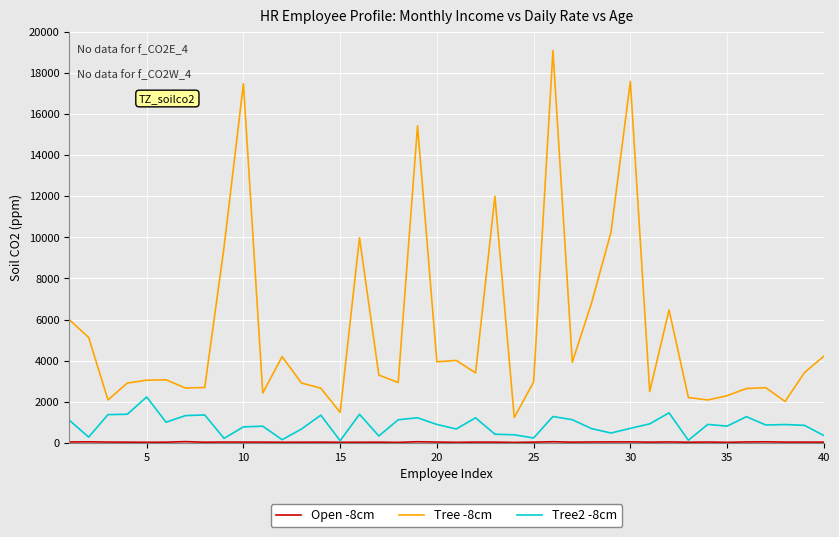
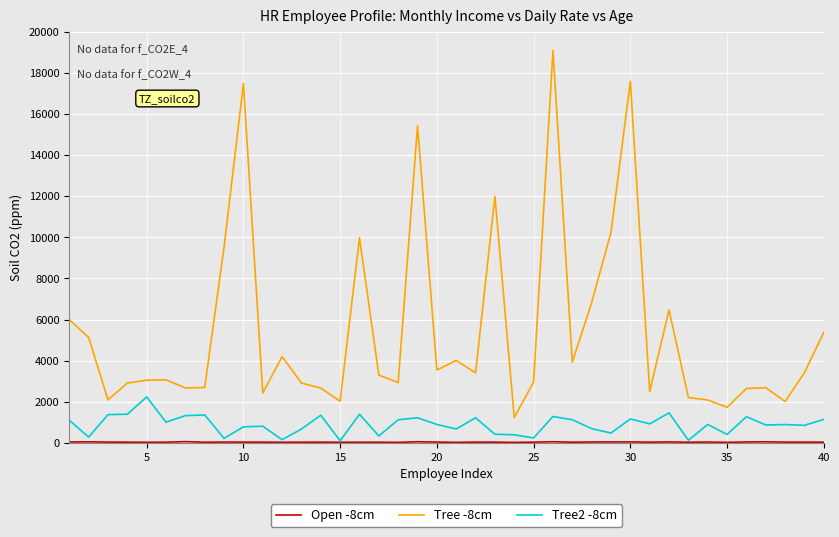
  {
    "Open -8cm": {
      "5": 0,
      "10": 0,
      "20": 0,
      "25": 0,
      "30": 0,
      "35": 0,
      "40": 0
    },
    "Tree -8cm": {
      "5": 3000,
      "10": 17500,
-     "15": 1500,
-     "20": 3900,
+     "15": 2000,
+     "20": 3500,
      "25": 3000,
      "30": 17600,
-     "35": 2300,
-     "40": 4200
+     "35": 1700,
+     "40": 5400
    },
    "Tree2 -8cm": {
      "5": 2200,
      "10": 800,
      "20": 900,
      "25": 200,
-     "30": 700,
-     "35": 800,
-     "40": 400
+     "30": 1200,
+     "35": 400,
+     "40": 1100
    }
  }
